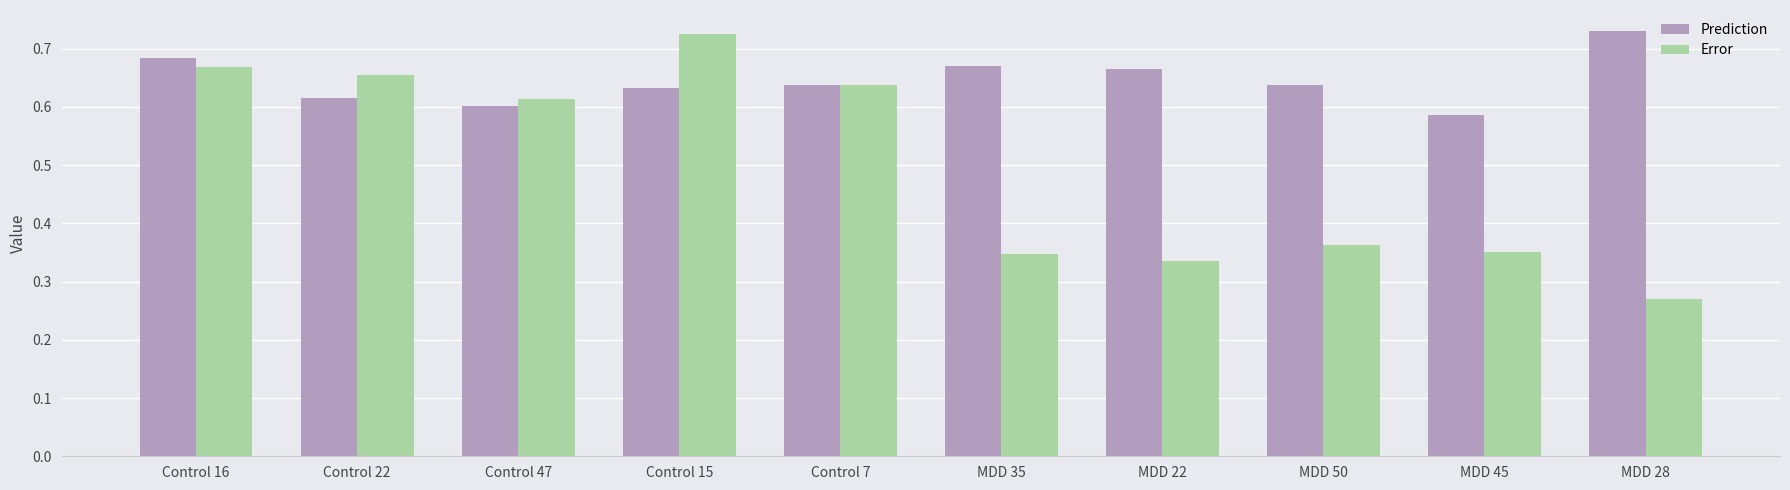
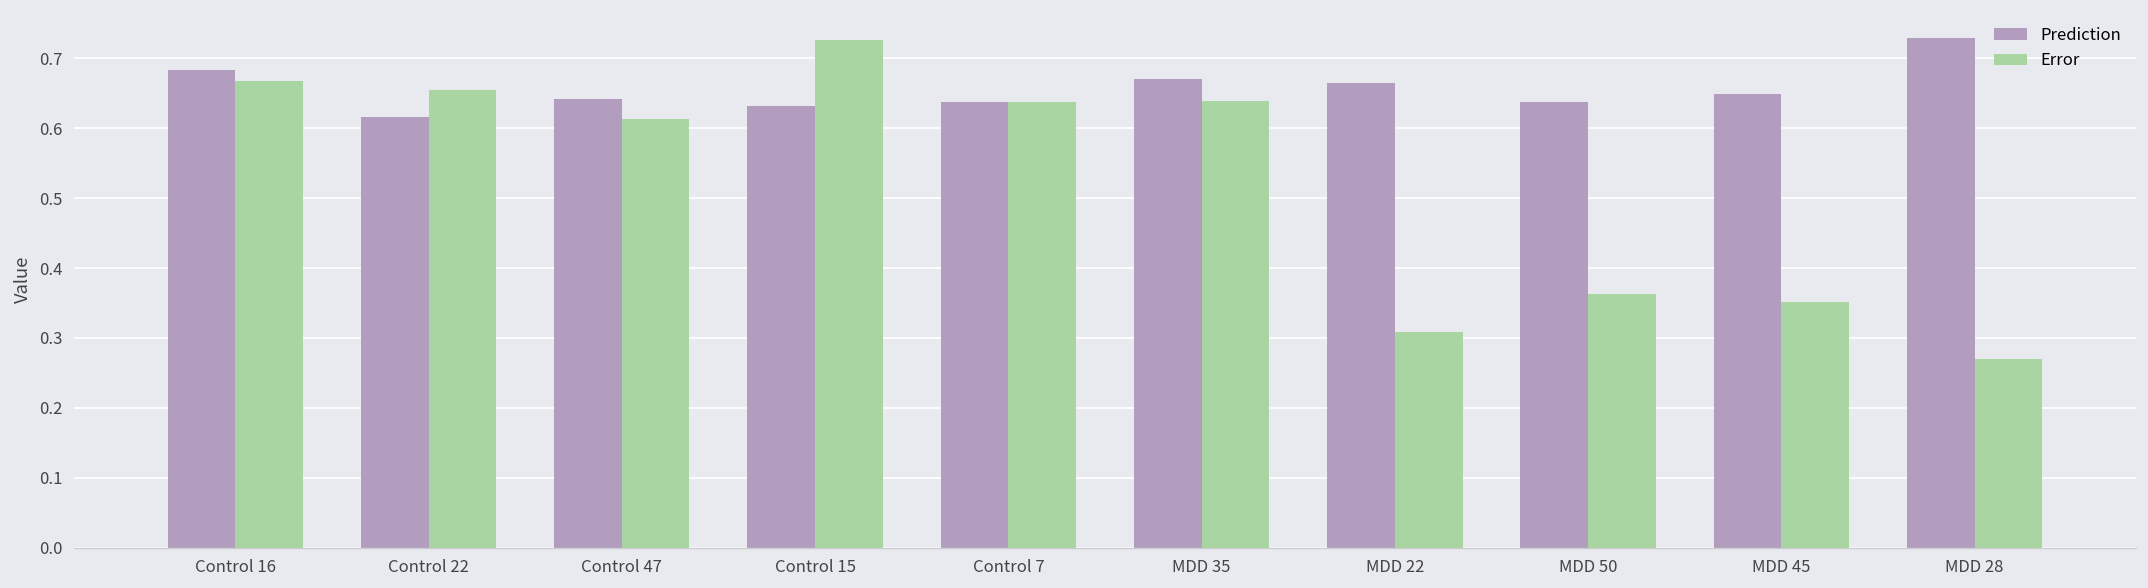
  {
    "Prediction": {
      "Control 16": 0.68,
      "Control 22": 0.62,
-     "Control 47": 0.60,
+     "Control 47": 0.64,
      "Control 15": 0.63,
      "Control 7": 0.64,
      "MDD 35": 0.67,
      "MDD 22": 0.66,
      "MDD 50": 0.64,
-     "MDD 45": 0.59,
+     "MDD 45": 0.65,
      "MDD 28": 0.73
    },
    "Error": {
      "Control 16": 0.67,
      "Control 22": 0.65,
      "Control 47": 0.61,
      "Control 15": 0.73,
      "Control 7": 0.64,
-     "MDD 35": 0.35,
-     "MDD 22": 0.34,
+     "MDD 35": 0.64,
+     "MDD 22": 0.31,
      "MDD 50": 0.36,
      "MDD 45": 0.35,
      "MDD 28": 0.27
    }
  }
